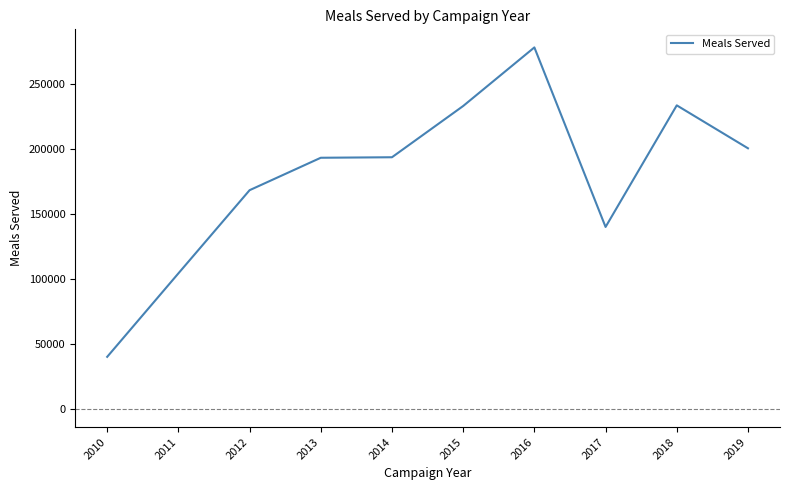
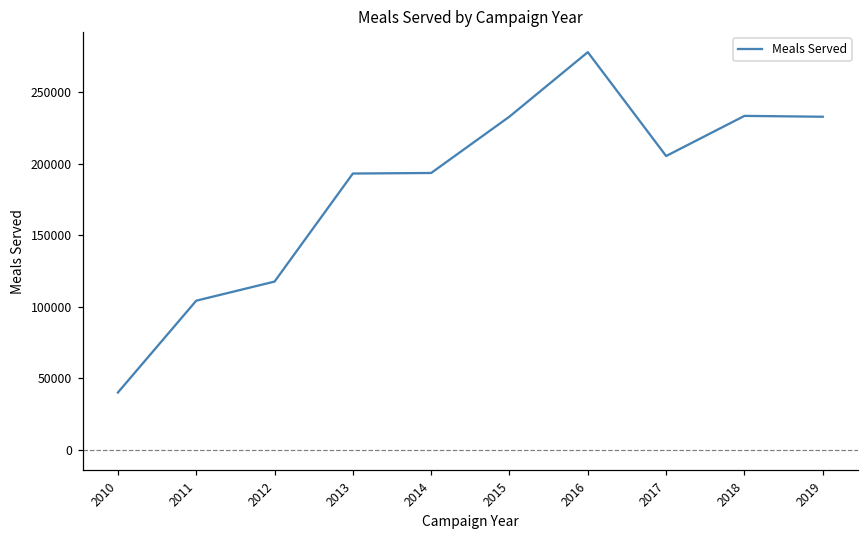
  {
    "2010": 40000,
    "2011": 104000,
-   "2012": 168000,
+   "2012": 118000,
    "2013": 193000,
    "2014": 194000,
    "2015": 233000,
    "2016": 278000,
-   "2017": 140000,
+   "2017": 205000,
    "2018": 233000,
-   "2019": 200000
+   "2019": 233000
  }
